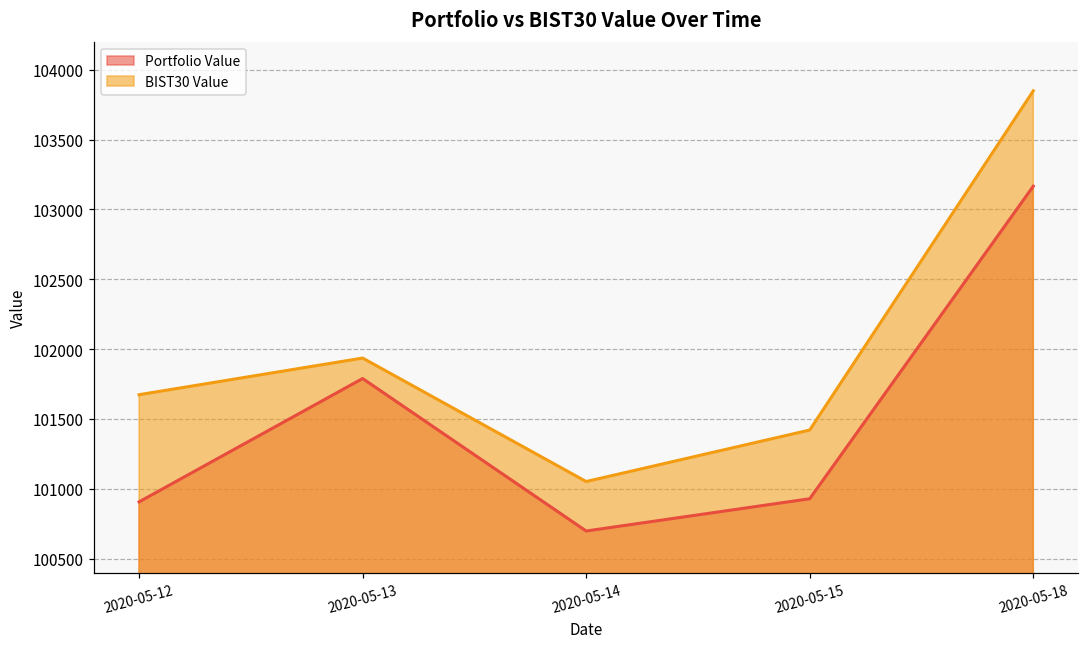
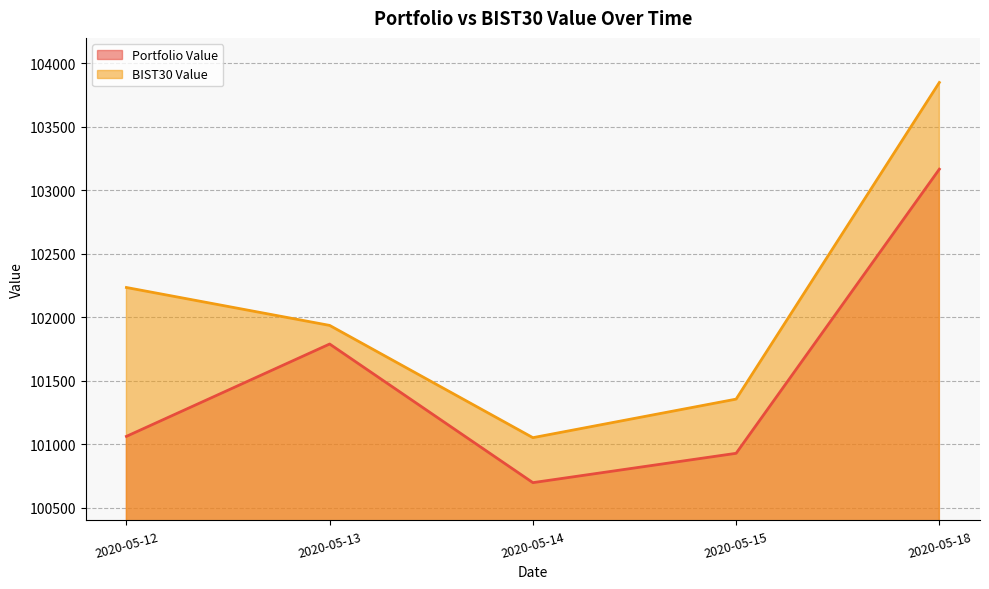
  {
    "Portfolio Value": {
-     "2020-05-12": 100910,
+     "2020-05-12": 101060,
      "2020-05-13": 101790,
      "2020-05-14": 100700,
      "2020-05-15": 100930,
      "2020-05-18": 103170
    },
    "BIST30 Value": {
-     "2020-05-12": 101670,
+     "2020-05-12": 102230,
      "2020-05-13": 101940,
      "2020-05-14": 101050,
-     "2020-05-15": 101420,
+     "2020-05-15": 101360,
      "2020-05-18": 103850
    }
  }
